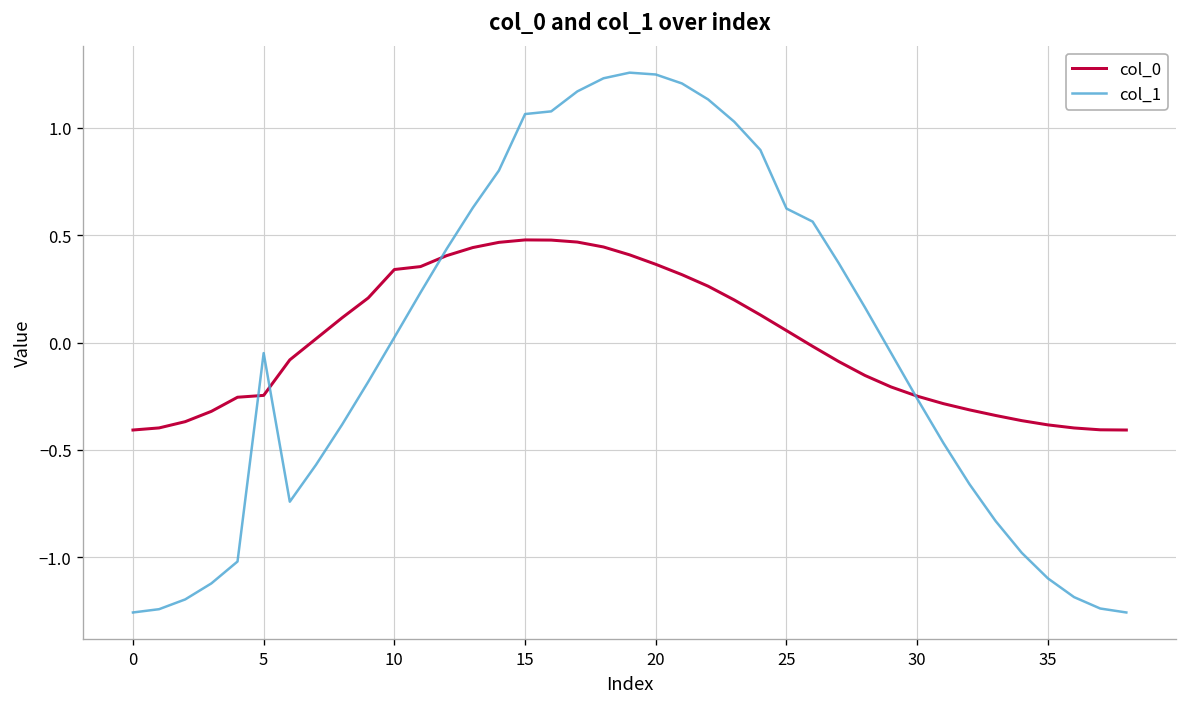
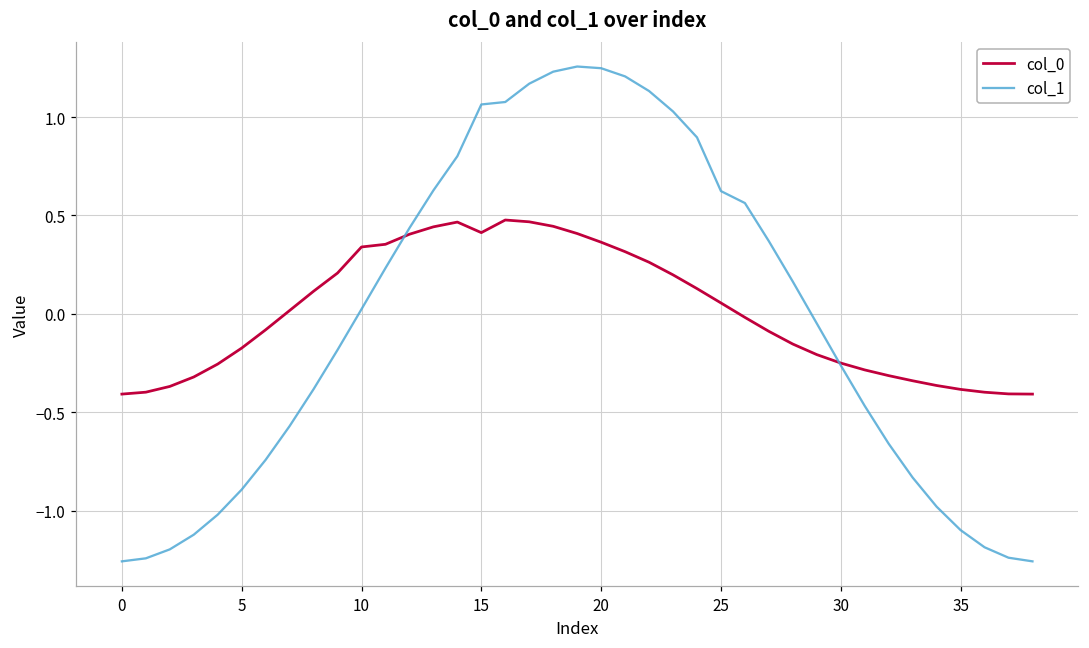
  {
    "col_0": {
      "0": -0.41,
-     "5": -0.25,
+     "5": -0.17,
      "10": 0.34,
-     "15": 0.48,
+     "15": 0.41,
      "20": 0.36,
      "25": 0.06,
      "35": -0.38
    },
    "col_1": {
      "0": -1.26,
-     "5": -0.05,
+     "5": -0.89,
      "10": 0.02,
      "15": 1.06,
      "20": 1.25,
      "25": 0.62,
      "35": -1.10
    }
  }
